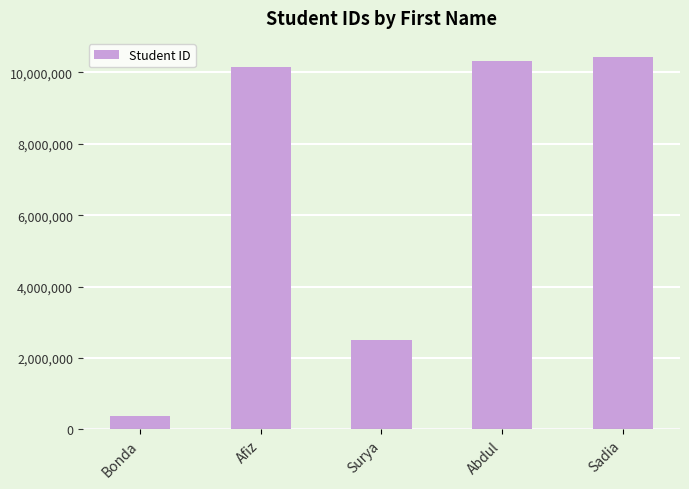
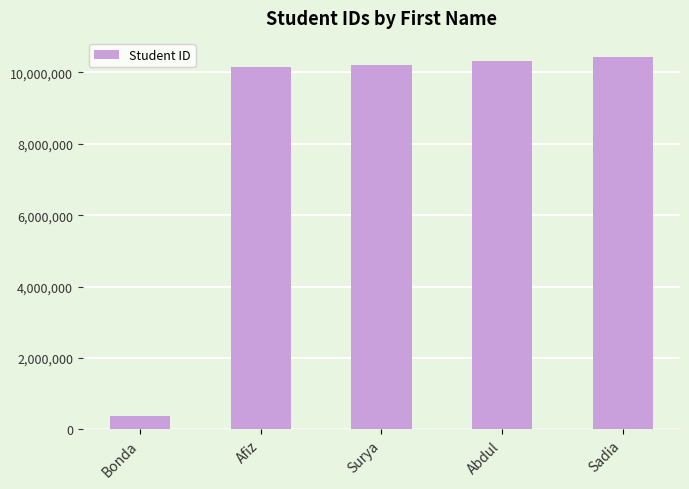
  {
    "Bonda": "400,000",
    "Afiz": "10,100,000",
-   "Surya": "2,500,000",
+   "Surya": "10,200,000",
    "Abdul": "10,300,000",
    "Sadia": "10,400,000"
  }
